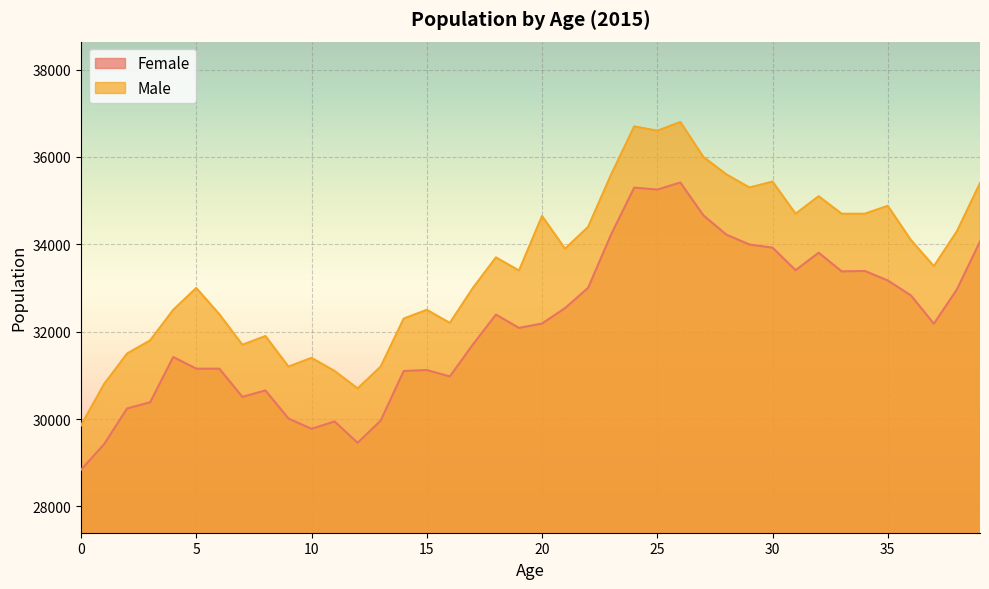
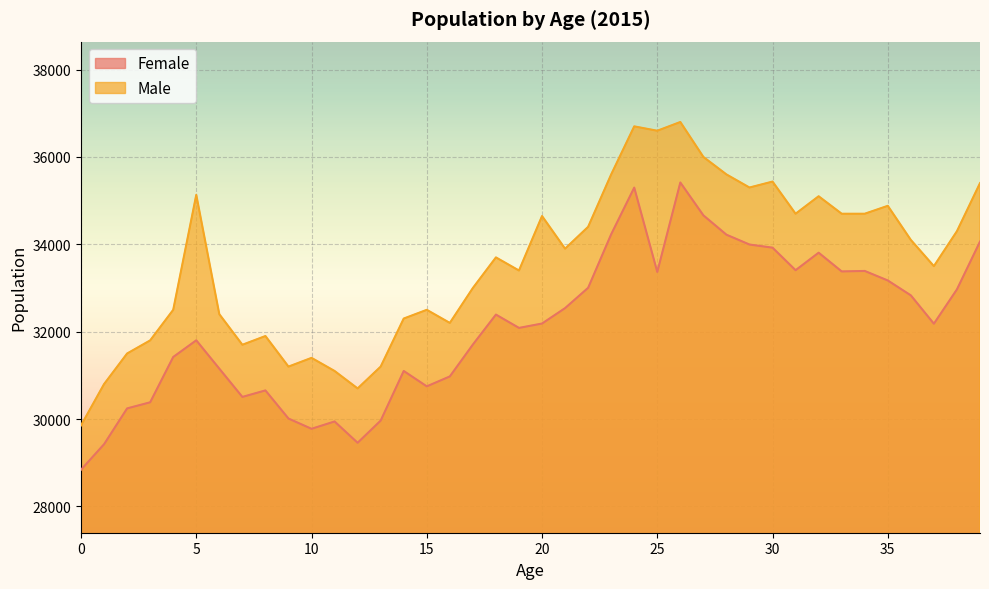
  {
    "Female": {
      "0": 28800,
-     "5": 31200,
+     "5": 31800,
      "10": 29800,
-     "15": 31100,
+     "15": 30700,
      "20": 32200,
-     "25": 35300,
+     "25": 33400,
      "30": 33900,
      "35": 33200
    },
    "Male": {
      "0": 29900,
-     "5": 33000,
+     "5": 35100,
      "10": 31400,
      "15": 32500,
      "20": 34600,
      "25": 36600,
      "30": 35400,
      "35": 34900
    }
  }
